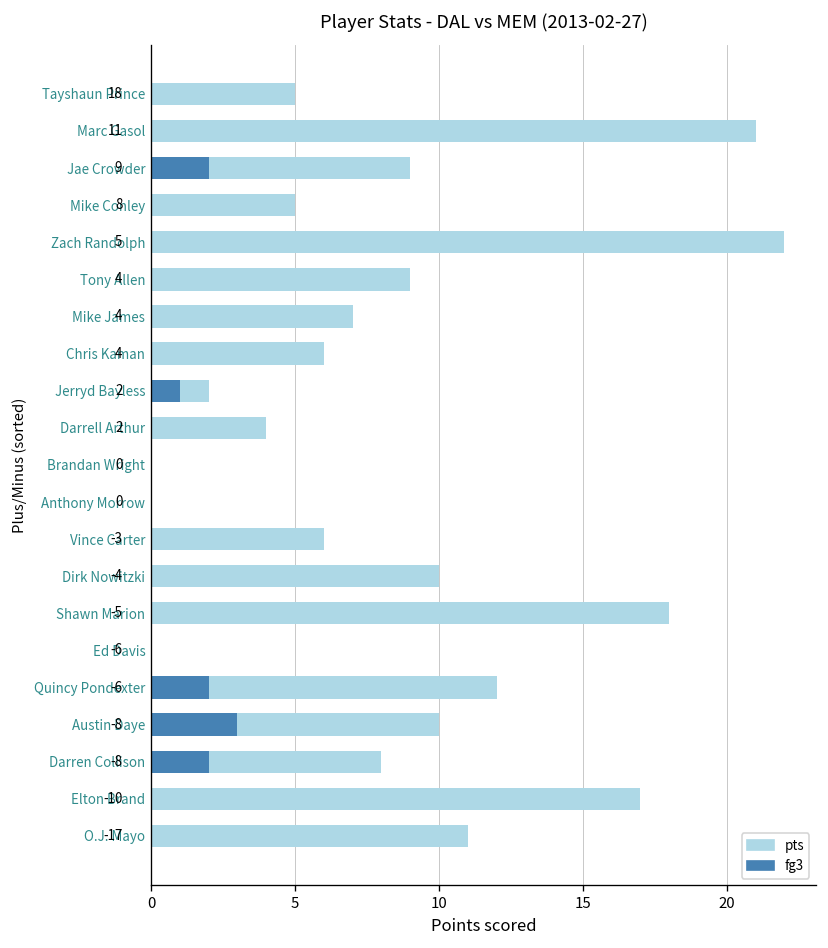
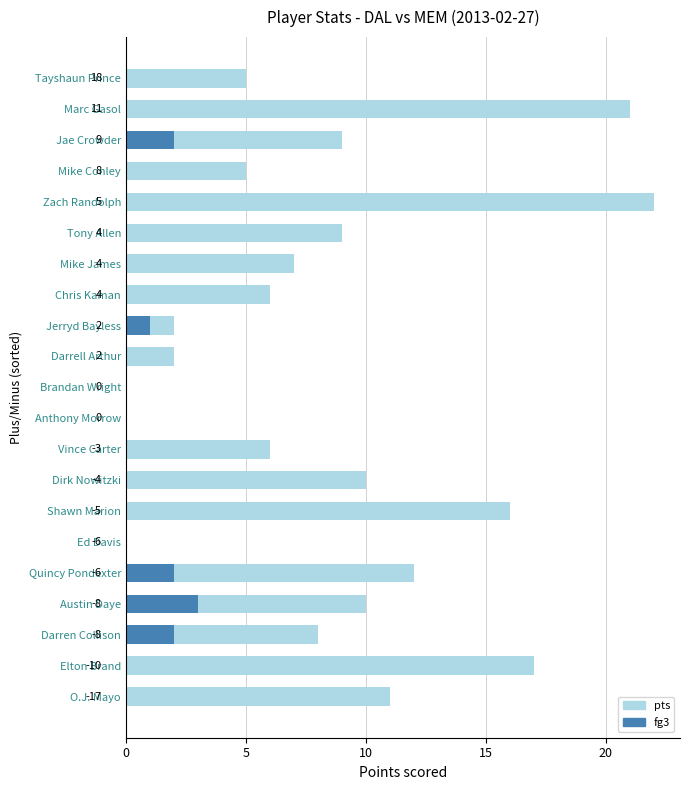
  {
    "pts": {
      "Tayshaun Prince": 5,
      "Marc Gasol": 21,
      "Jae Crowder": 9,
      "Mike Conley": 5,
      "Zach Randolph": 22,
      "Tony Allen": 9,
      "Mike James": 7,
      "Chris Kaman": 6,
      "Jerryd Bayless": 2,
-     "Darrell Arthur": 4,
+     "Darrell Arthur": 2,
      "Vince Carter": 6,
      "Dirk Nowitzki": 10,
-     "Shawn Marion": 18,
+     "Shawn Marion": 16,
      "Quincy Pondexter": 12,
      "Austin Daye": 10,
      "Darren Collison": 8,
      "Elton Brand": 17,
      "O.J. Mayo": 11
    },
    "fg3": {
      "Brandan Wright": 0,
      "Anthony Morrow": 0
    }
  }
